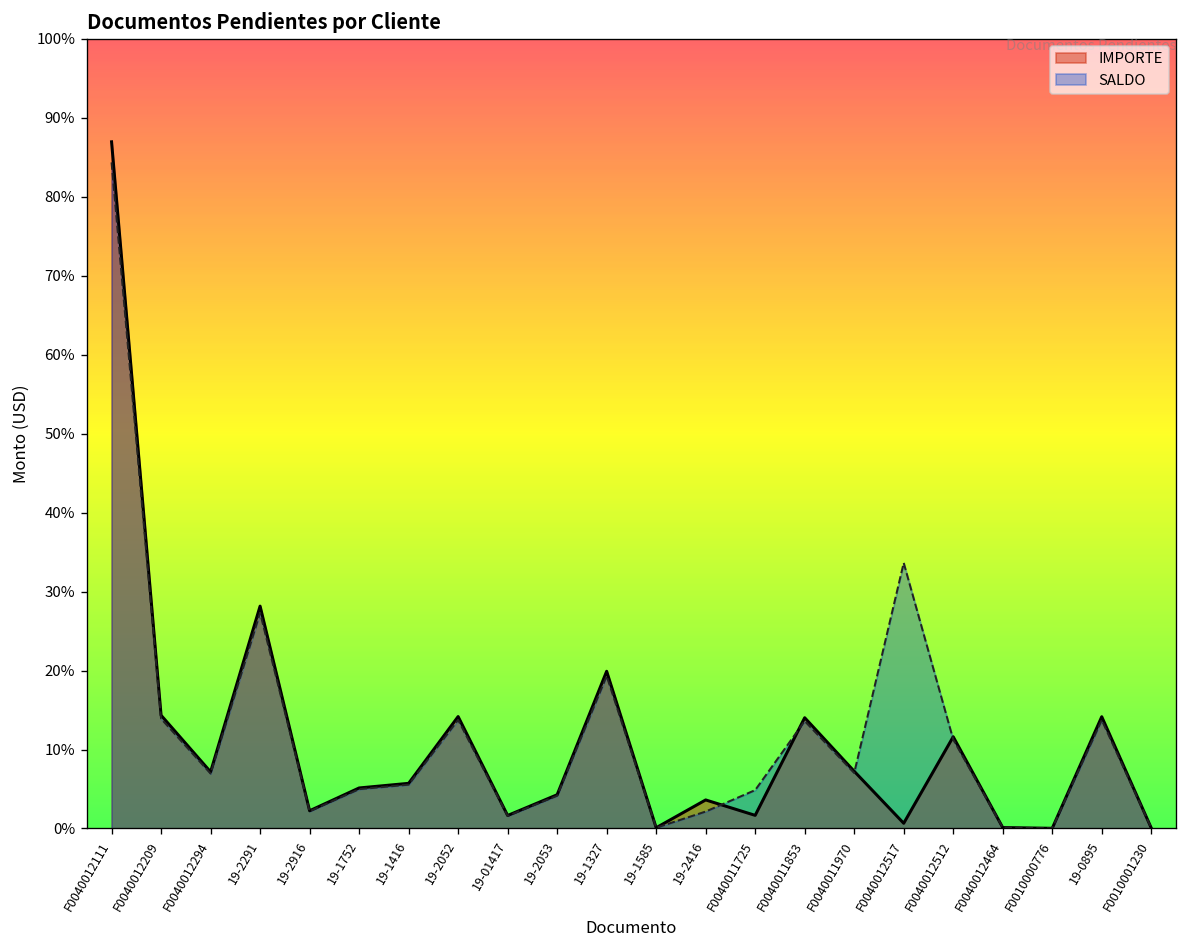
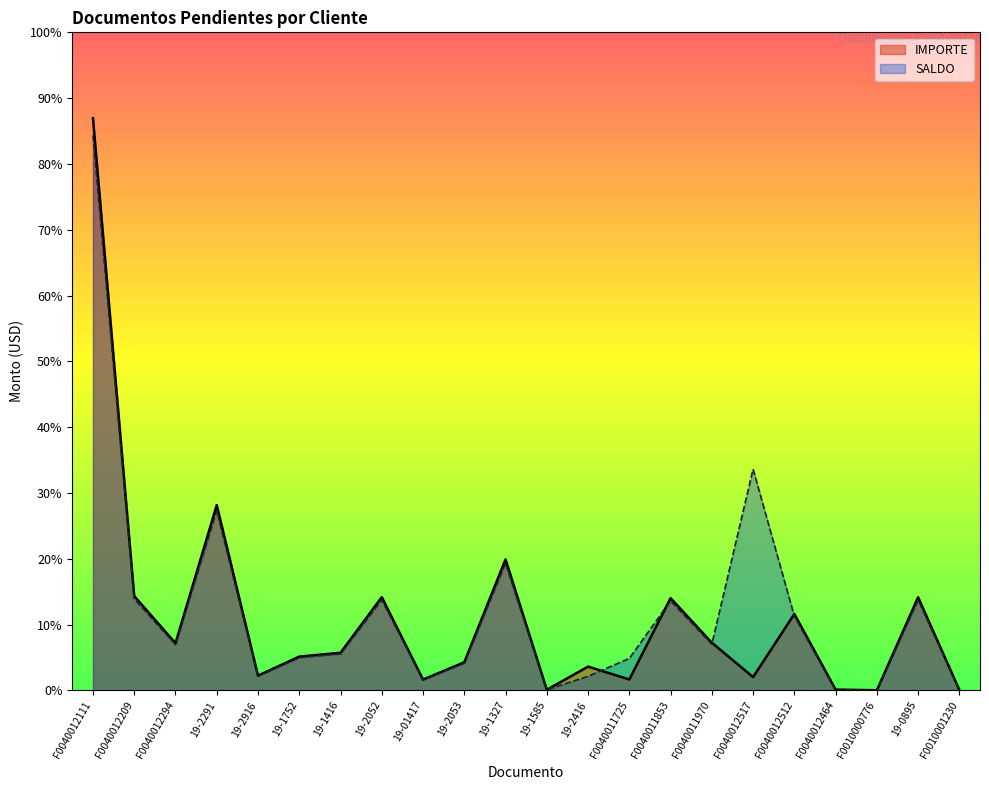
  {
    "IMPORTE": {
      "F0040012111": "87%",
      "F0040012209": "14%",
      "19-2291": "28%",
      "19-2052": "14%",
      "19-1327": "20%",
      "19-2416": "4%",
      "F0040011725": "2%",
      "F0040011853": "14%",
-     "F0040012517": "1%",
+     "F0040012517": "2%",
      "19-0895": "14%"
    },
    "SALDO": {
      "F0040012111": "84%",
      "F0040012209": "14%",
      "19-2291": "27%",
      "19-2052": "14%",
      "19-1327": "19%",
      "19-2416": "2%",
      "F0040011725": "5%",
      "F0040011853": "14%",
      "F0040012517": "34%",
      "19-0895": "14%"
    }
  }
